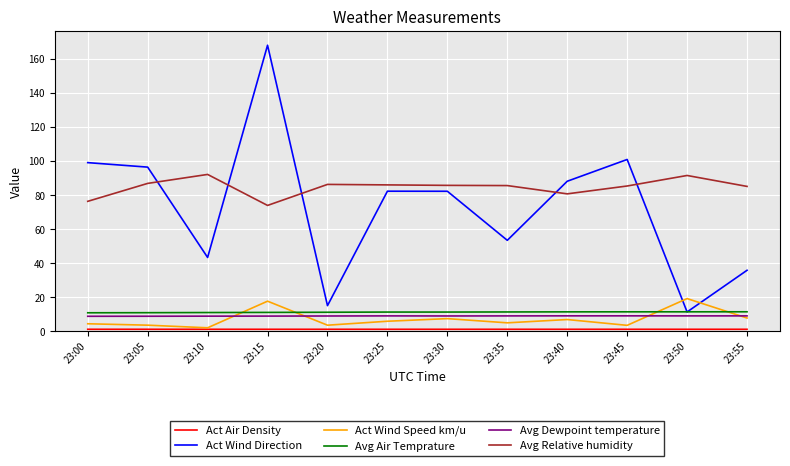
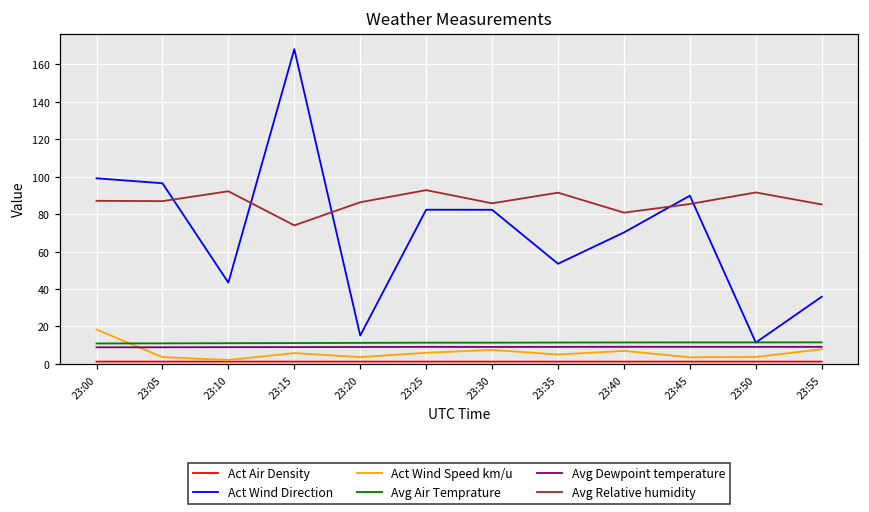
  {
    "Act Air Density": {
      "23:00": 1,
      "23:05": 1,
      "23:15": 1,
      "23:20": 1,
      "23:25": 1,
      "23:30": 1,
      "23:35": 1,
      "23:40": 1,
      "23:45": 1,
      "23:50": 1,
      "23:55": 1
    },
    "Act Wind Direction": {
      "23:00": 99,
      "23:05": 97,
      "23:10": 43,
      "23:15": 168,
      "23:20": 15,
      "23:25": 82,
      "23:30": 82,
      "23:35": 54,
-     "23:40": 88,
-     "23:45": 101,
+     "23:40": 70,
+     "23:45": 90,
      "23:55": 36
    },
    "Act Wind Speed km/u": {
-     "23:00": 4,
+     "23:00": 18,
      "23:05": 4,
-     "23:15": 18,
+     "23:15": 6,
      "23:20": 4,
      "23:25": 6,
      "23:30": 7,
      "23:35": 5,
      "23:40": 7,
      "23:45": 4,
-     "23:50": 19
+     "23:50": 4
    },
    "Avg Air Temprature": {
      "23:00": 11,
      "23:05": 11,
      "23:10": 11,
      "23:15": 11,
      "23:20": 11,
      "23:25": 11,
      "23:30": 11,
      "23:35": 11,
      "23:40": 11,
      "23:45": 11,
      "23:55": 12
    },
    "Avg Dewpoint temperature": {
      "23:00": 9,
      "23:05": 9,
      "23:10": 9,
      "23:15": 9,
      "23:20": 9,
      "23:25": 9,
      "23:30": 9,
      "23:35": 9,
      "23:40": 9,
      "23:45": 9,
      "23:50": 9
    },
    "Avg Relative humidity": {
-     "23:00": 76,
+     "23:00": 87,
      "23:05": 87,
      "23:10": 92,
      "23:15": 74,
      "23:20": 86,
-     "23:25": 86,
+     "23:25": 93,
      "23:30": 86,
-     "23:35": 86,
+     "23:35": 91,
      "23:40": 81,
      "23:45": 85,
      "23:50": 92,
      "23:55": 85
    }
  }
